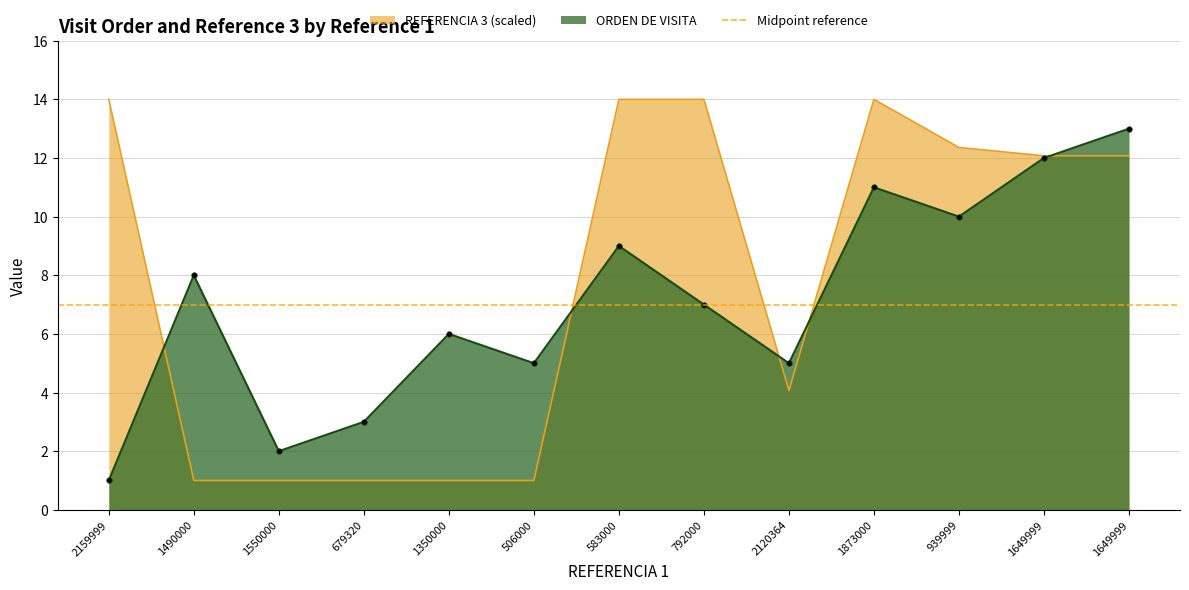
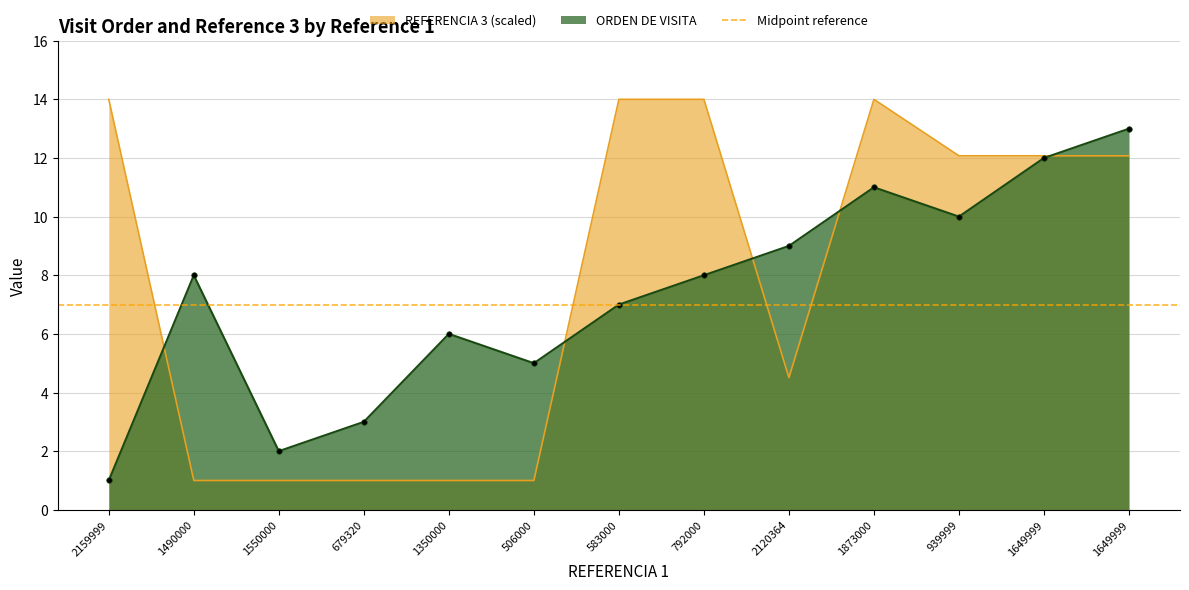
  {
    "REFERENCIA 3 (scaled)": {
      "2159999": 14.0,
      "1490000": 1.0,
      "1550000": 1.0,
      "679320": 1.0,
      "1350000": 1.0,
      "506000": 1.0,
      "583000": 14.0,
      "792000": 14.0,
-     "2120364": 4.1,
+     "2120364": 4.5,
      "1873000": 14.0,
-     "939999": 12.4
+     "939999": 12.1
    },
    "ORDEN DE VISITA": {
      "2159999": 1,
      "1490000": 8,
      "1550000": 2,
      "679320": 3,
      "1350000": 6,
      "506000": 5,
-     "583000": 9,
-     "792000": 7,
-     "2120364": 5,
+     "583000": 7,
+     "792000": 8,
+     "2120364": 9,
      "1873000": 11,
      "939999": 10
    }
  }
